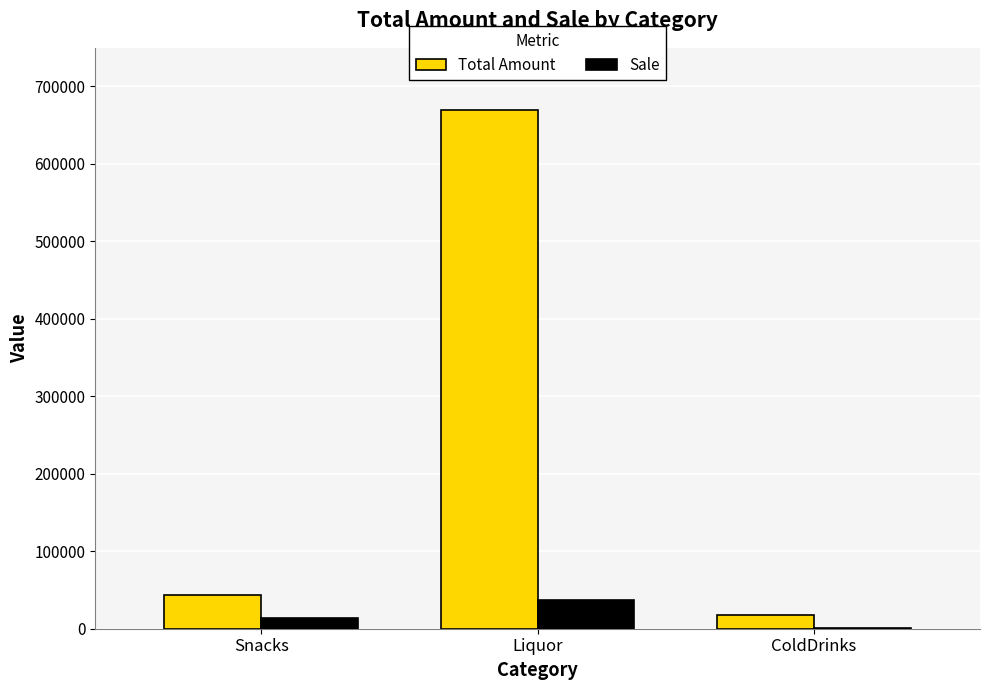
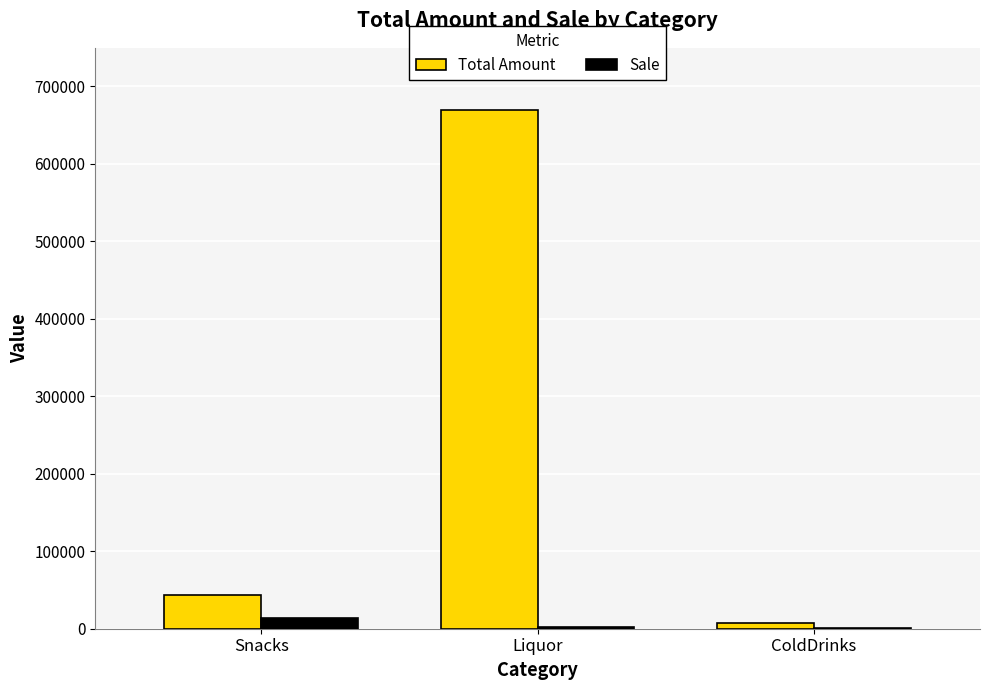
  {
    "Total Amount": {
      "Snacks": 40000,
      "Liquor": 670000,
-     "ColdDrinks": 20000
+     "ColdDrinks": 10000
    },
    "Sale": {
      "Snacks": 10000,
-     "Liquor": 40000
+     "Liquor": 0
    }
  }
